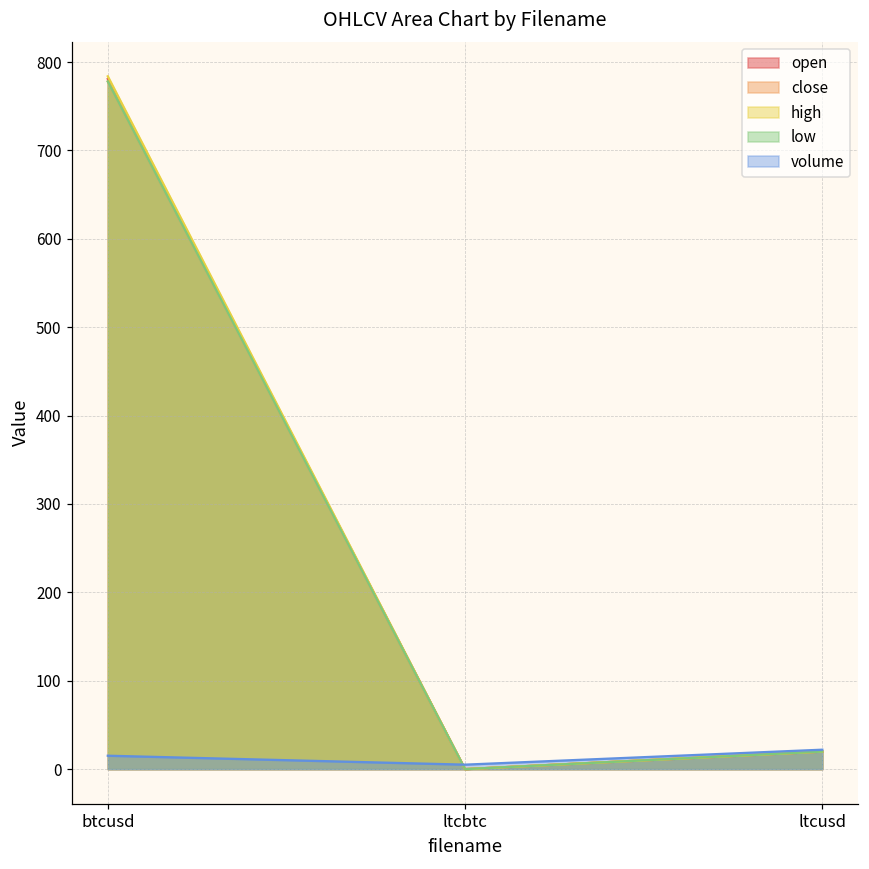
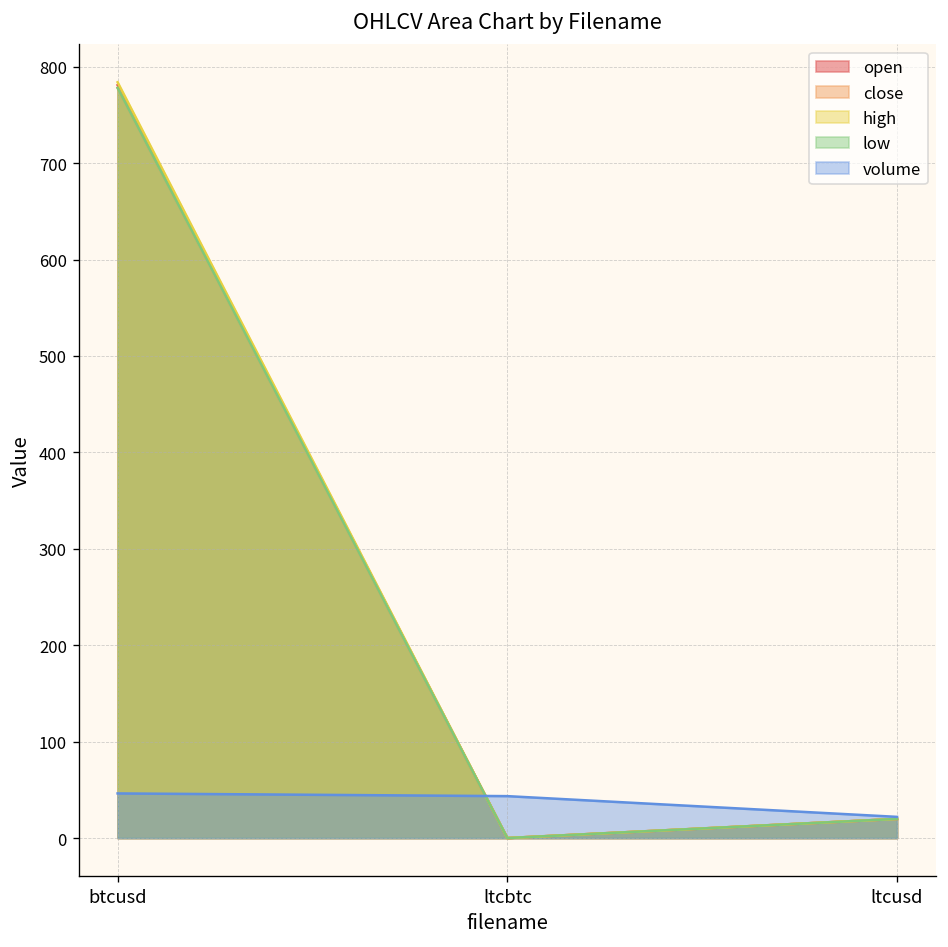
  {
    "volume": {
-     "btcusd": 20,
-     "ltcbtc": 10
+     "btcusd": 50,
+     "ltcbtc": 40
    }
  }
